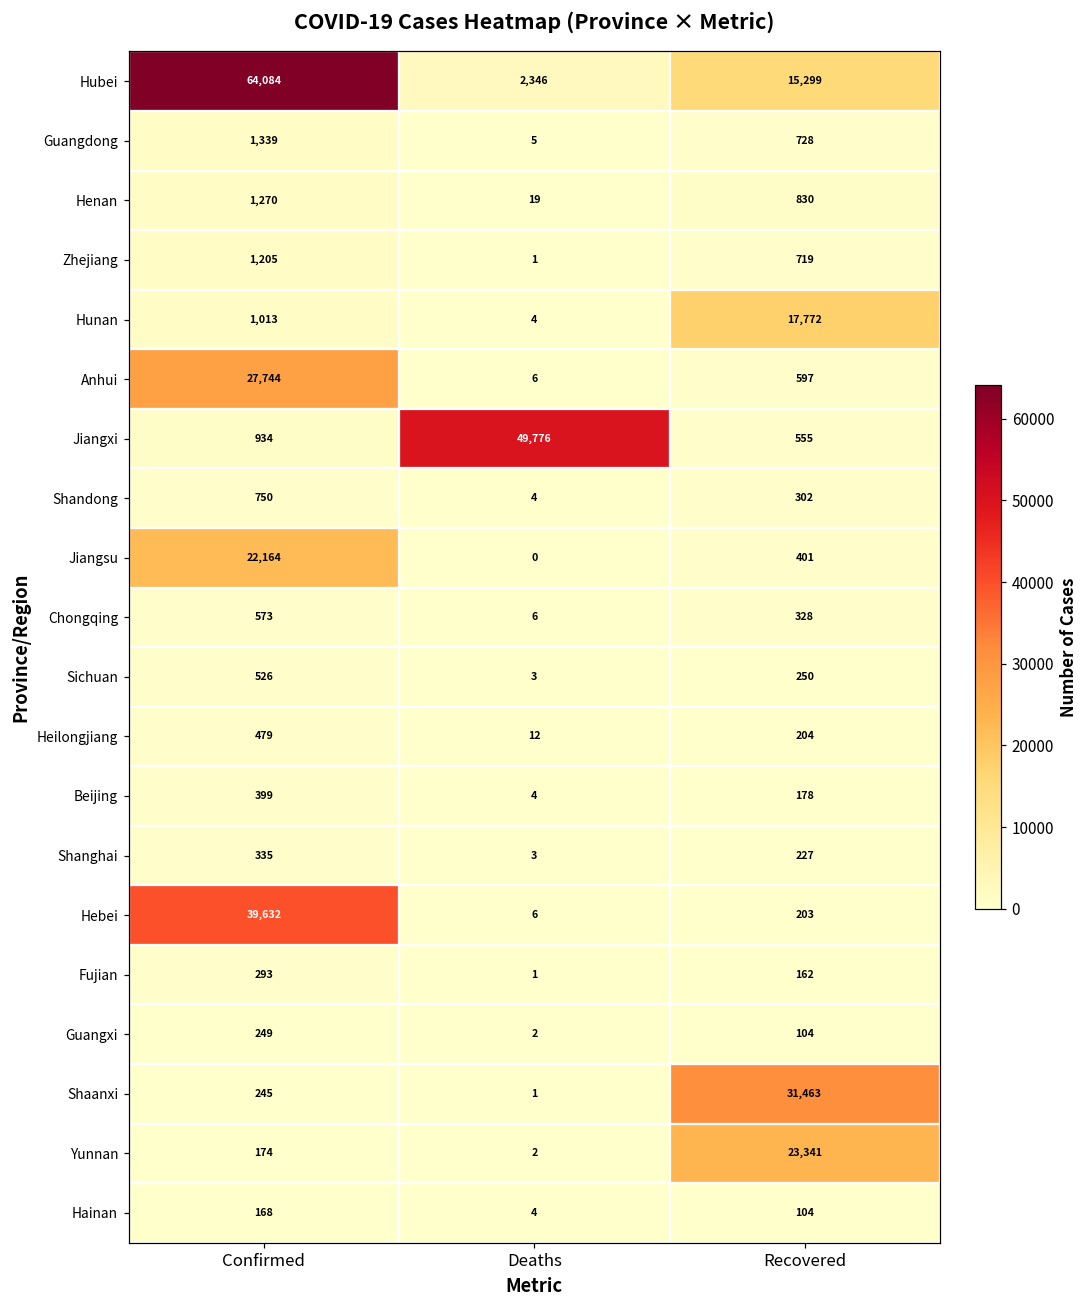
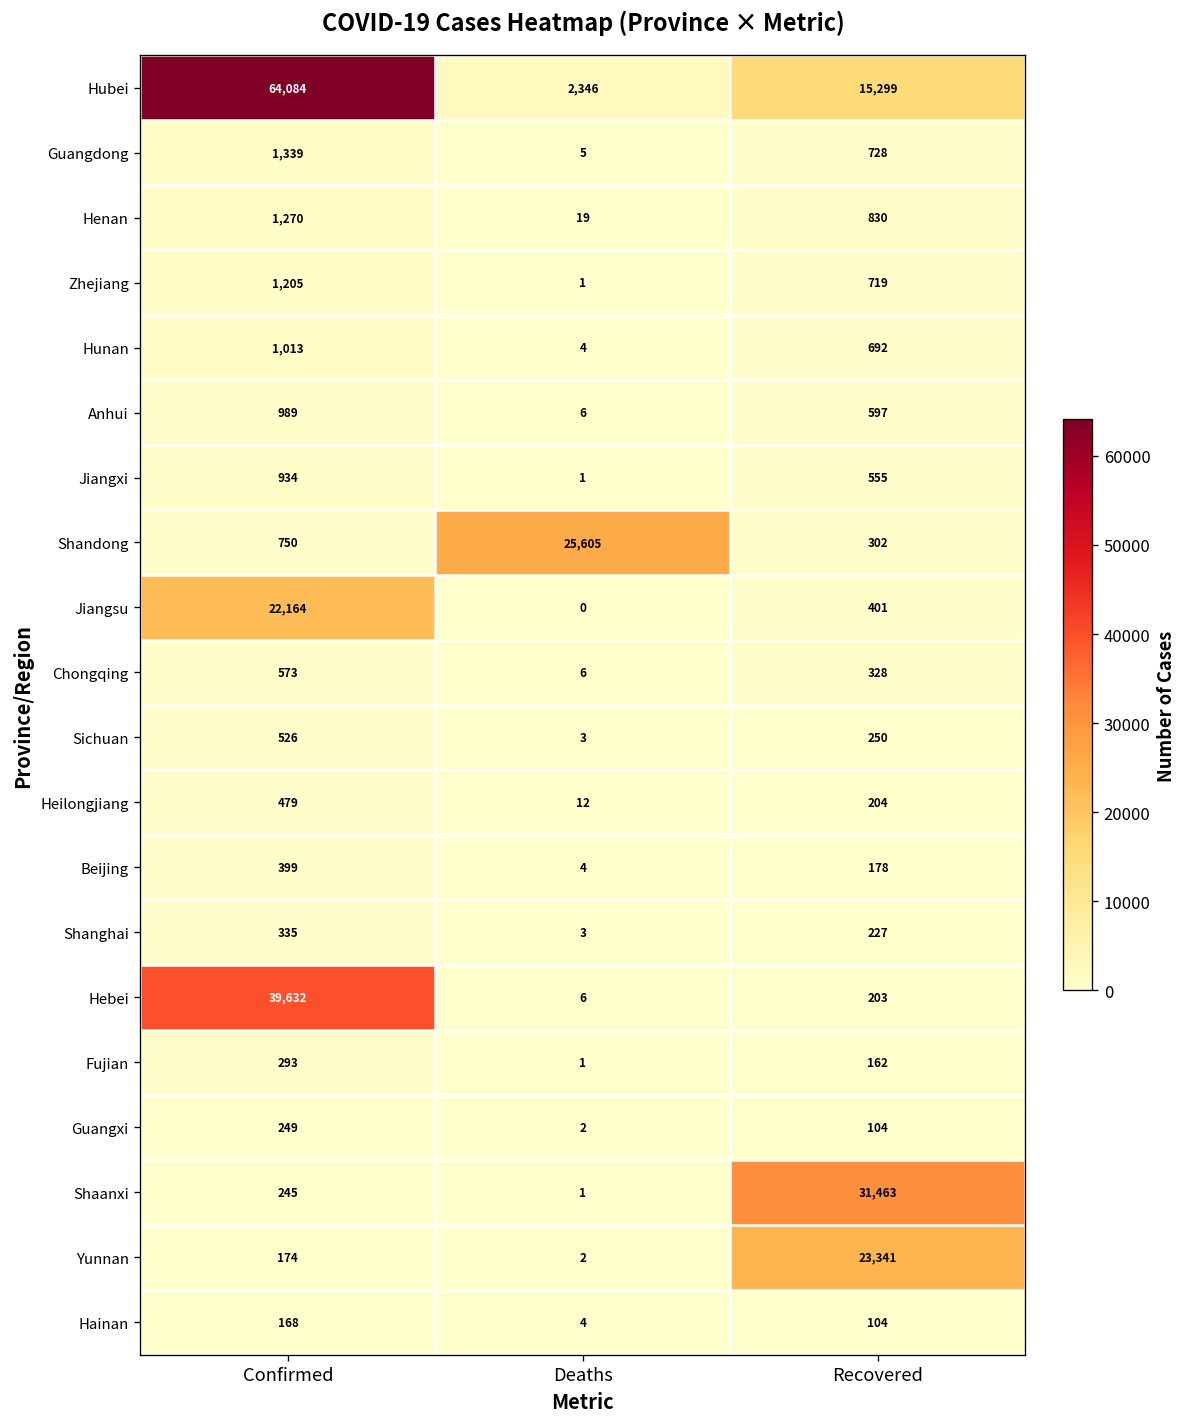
  {
    "Hubei": {
      "Confirmed": "64,084",
      "Deaths": "2,346",
      "Recovered": "15,299"
    },
    "Guangdong": {
      "Confirmed": "1,339",
      "Deaths": "5",
      "Recovered": "728"
    },
    "Henan": {
      "Confirmed": "1,270",
      "Deaths": "19",
      "Recovered": "830"
    },
    "Zhejiang": {
      "Confirmed": "1,205",
      "Deaths": "1",
      "Recovered": "719"
    },
    "Hunan": {
      "Confirmed": "1,013",
      "Deaths": "4",
-     "Recovered": "17,772"
+     "Recovered": "692"
    },
    "Anhui": {
-     "Confirmed": "27,744",
+     "Confirmed": "989",
      "Deaths": "6",
      "Recovered": "597"
    },
    "Jiangxi": {
      "Confirmed": "934",
-     "Deaths": "49,776",
+     "Deaths": "1",
      "Recovered": "555"
    },
    "Shandong": {
      "Confirmed": "750",
-     "Deaths": "4",
+     "Deaths": "25,605",
      "Recovered": "302"
    },
    "Jiangsu": {
      "Confirmed": "22,164",
      "Deaths": "0",
      "Recovered": "401"
    },
    "Chongqing": {
      "Confirmed": "573",
      "Deaths": "6",
      "Recovered": "328"
    },
    "Sichuan": {
      "Confirmed": "526",
      "Deaths": "3",
      "Recovered": "250"
    },
    "Heilongjiang": {
      "Confirmed": "479",
      "Deaths": "12",
      "Recovered": "204"
    },
    "Beijing": {
      "Confirmed": "399",
      "Deaths": "4",
      "Recovered": "178"
    },
    "Shanghai": {
      "Confirmed": "335",
      "Deaths": "3",
      "Recovered": "227"
    },
    "Hebei": {
      "Confirmed": "39,632",
      "Deaths": "6",
      "Recovered": "203"
    },
    "Fujian": {
      "Confirmed": "293",
      "Deaths": "1",
      "Recovered": "162"
    },
    "Guangxi": {
      "Confirmed": "249",
      "Deaths": "2",
      "Recovered": "104"
    },
    "Shaanxi": {
      "Confirmed": "245",
      "Deaths": "1",
      "Recovered": "31,463"
    },
    "Yunnan": {
      "Confirmed": "174",
      "Deaths": "2",
      "Recovered": "23,341"
    },
    "Hainan": {
      "Confirmed": "168",
      "Deaths": "4",
      "Recovered": "104"
    }
  }
